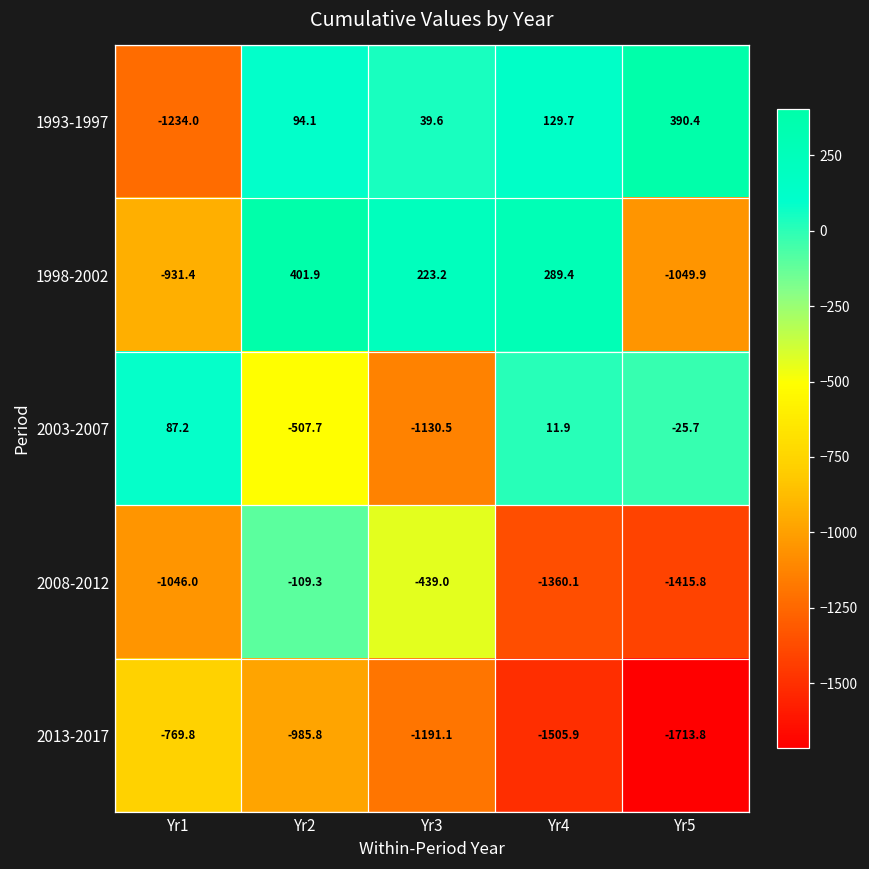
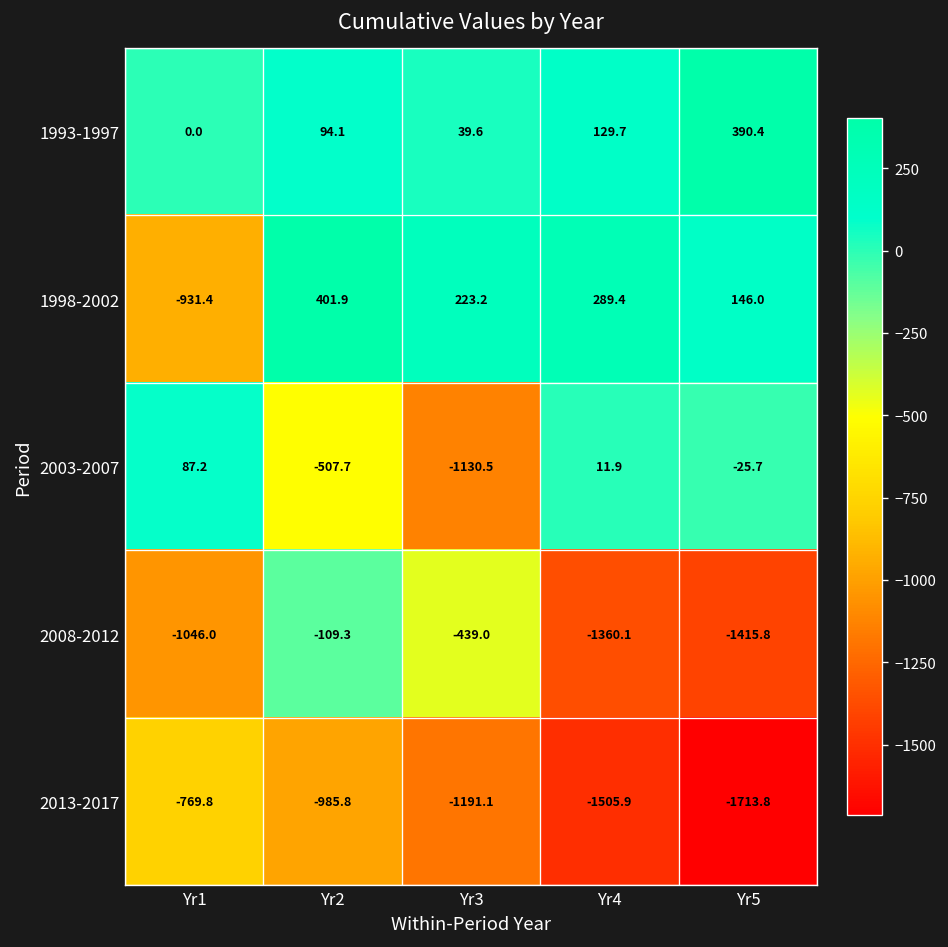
  {
    "1993-1997": {
-     "Yr1": -1234.0,
+     "Yr1": 0.0,
      "Yr2": 94.1,
      "Yr3": 39.6,
      "Yr4": 129.7,
      "Yr5": 390.4
    },
    "1998-2002": {
      "Yr1": -931.4,
      "Yr2": 401.9,
      "Yr3": 223.2,
      "Yr4": 289.4,
-     "Yr5": -1049.9
+     "Yr5": 146.0
    },
    "2003-2007": {
      "Yr1": 87.2,
      "Yr2": -507.7,
      "Yr3": -1130.5,
      "Yr4": 11.9,
      "Yr5": -25.7
    },
    "2008-2012": {
      "Yr1": -1046.0,
      "Yr2": -109.3,
      "Yr3": -439.0,
      "Yr4": -1360.1,
      "Yr5": -1415.8
    },
    "2013-2017": {
      "Yr1": -769.8,
      "Yr2": -985.8,
      "Yr3": -1191.1,
      "Yr4": -1505.9,
      "Yr5": -1713.8
    }
  }
